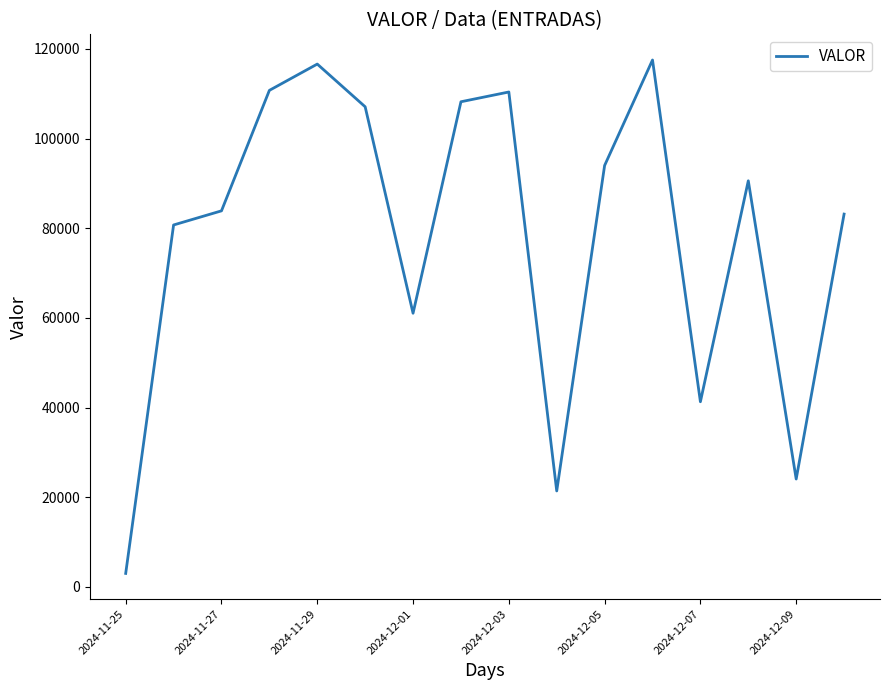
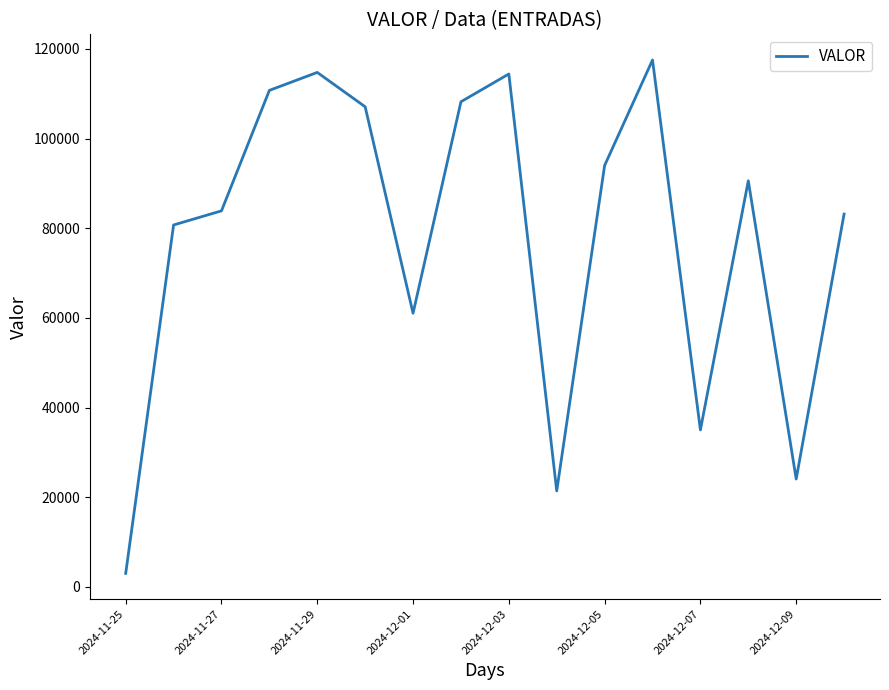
  {
    "2024-11-25": 3000,
    "2024-11-27": 84000,
-   "2024-11-29": 117000,
+   "2024-11-29": 115000,
    "2024-12-01": 61000,
-   "2024-12-03": 110000,
+   "2024-12-03": 114000,
    "2024-12-05": 94000,
-   "2024-12-07": 41000,
+   "2024-12-07": 35000,
    "2024-12-09": 24000
  }
